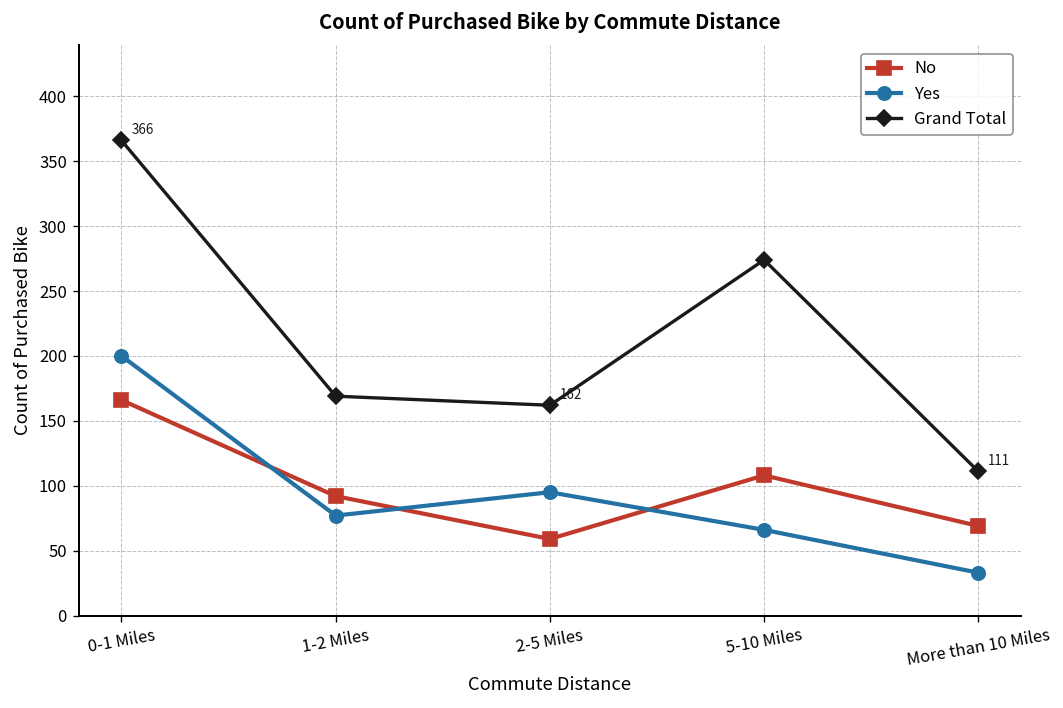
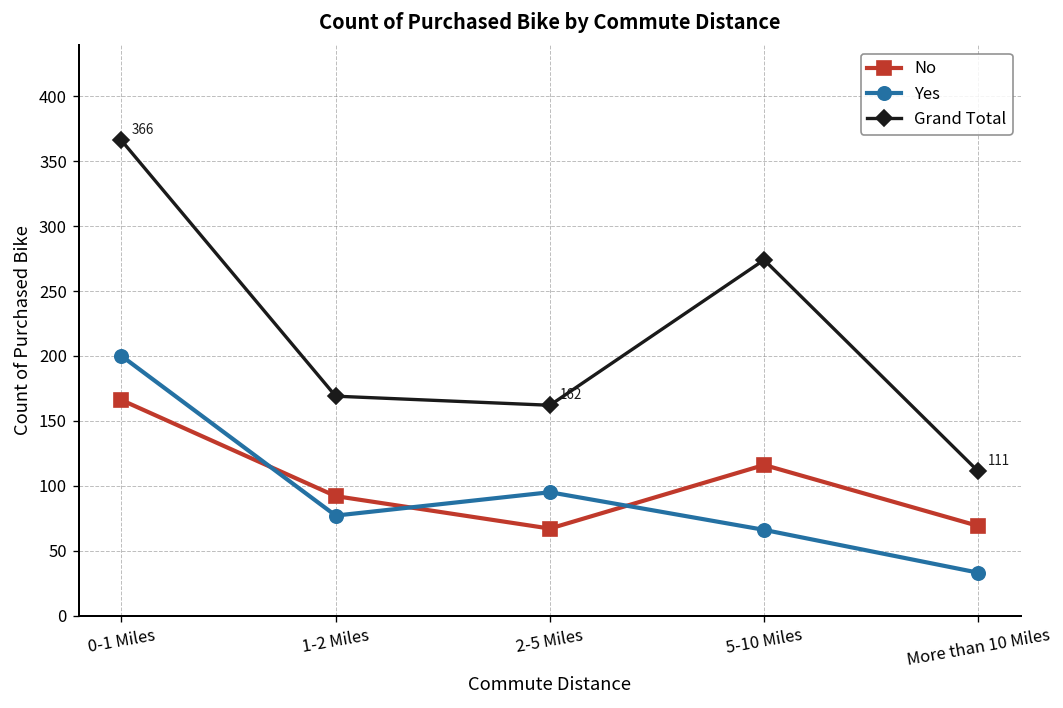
  {
    "No": {
      "0-1 Miles": 166,
      "1-2 Miles": 92,
-     "2-5 Miles": 59,
-     "5-10 Miles": 108,
+     "2-5 Miles": 67,
+     "5-10 Miles": 116,
      "More than 10 Miles": 69
    },
    "Yes": {
      "0-1 Miles": 200,
      "1-2 Miles": 77,
      "2-5 Miles": 95,
      "5-10 Miles": 66,
      "More than 10 Miles": 33
    },
    "Grand Total": {
      "0-1 Miles": 366,
      "2-5 Miles": 162,
      "More than 10 Miles": 111
    }
  }
